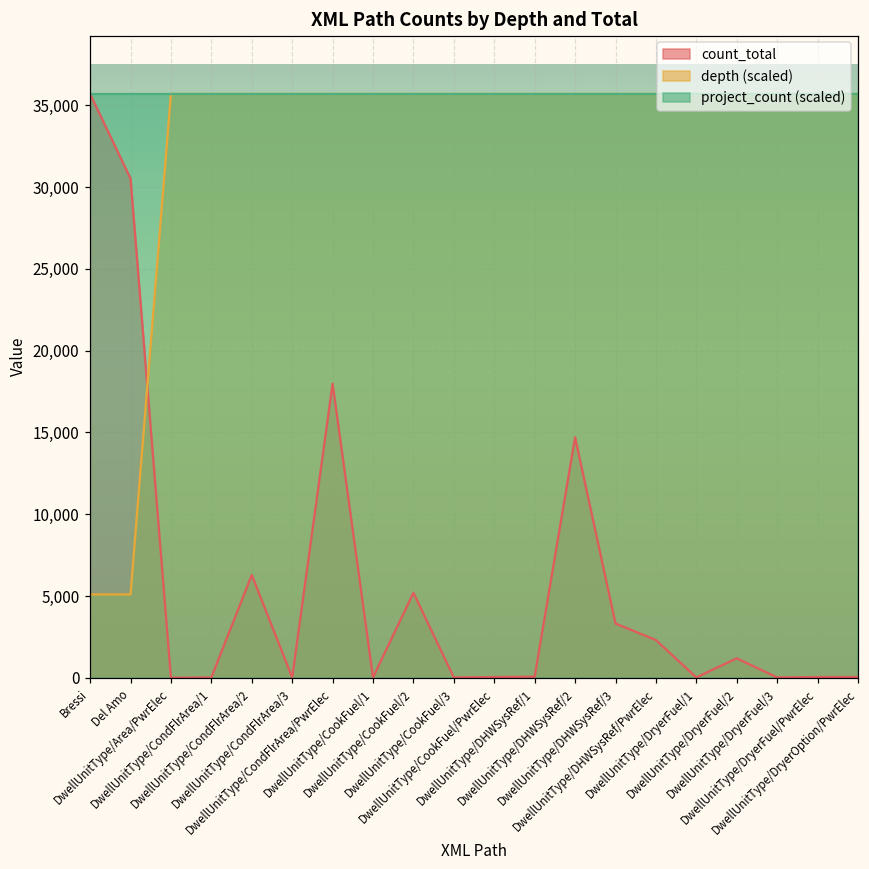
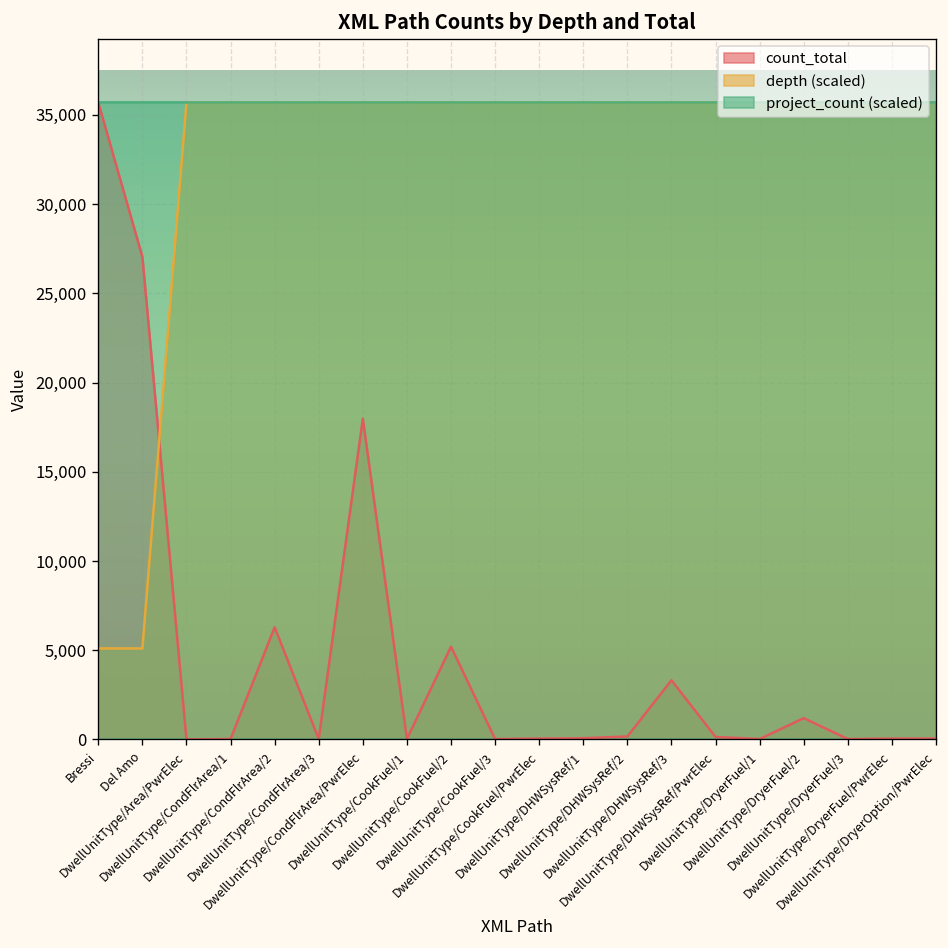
  {
    "count_total": {
-     "Del Amo": "30,500",
+     "Del Amo": "27,000",
      "DwellUnitType/Area/PwrElec": "0",
      "DwellUnitType/CondFlrArea/1": "0",
      "DwellUnitType/CondFlrArea/2": "6,300",
      "DwellUnitType/CondFlrArea/3": "0",
      "DwellUnitType/CondFlrArea/PwrElec": "18,000",
      "DwellUnitType/CookFuel/1": "0",
      "DwellUnitType/CookFuel/2": "5,200",
      "DwellUnitType/CookFuel/3": "0",
      "DwellUnitType/CookFuel/PwrElec": "0",
      "DwellUnitType/DHWSysRef/1": "100",
-     "DwellUnitType/DHWSysRef/2": "14,700",
+     "DwellUnitType/DHWSysRef/2": "200",
      "DwellUnitType/DHWSysRef/3": "3,300",
-     "DwellUnitType/DHWSysRef/PwrElec": "2,300",
+     "DwellUnitType/DHWSysRef/PwrElec": "100",
      "DwellUnitType/DryerFuel/1": "0",
      "DwellUnitType/DryerFuel/2": "1,200",
      "DwellUnitType/DryerFuel/3": "0",
      "DwellUnitType/DryerFuel/PwrElec": "0",
      "DwellUnitType/DryerOption/PwrElec": "0"
    },
    "depth (scaled)": {
      "Bressi": "5,100",
      "Del Amo": "5,100"
    },
    "project_count (scaled)": {
      "Del Amo": "35,700"
    }
  }
